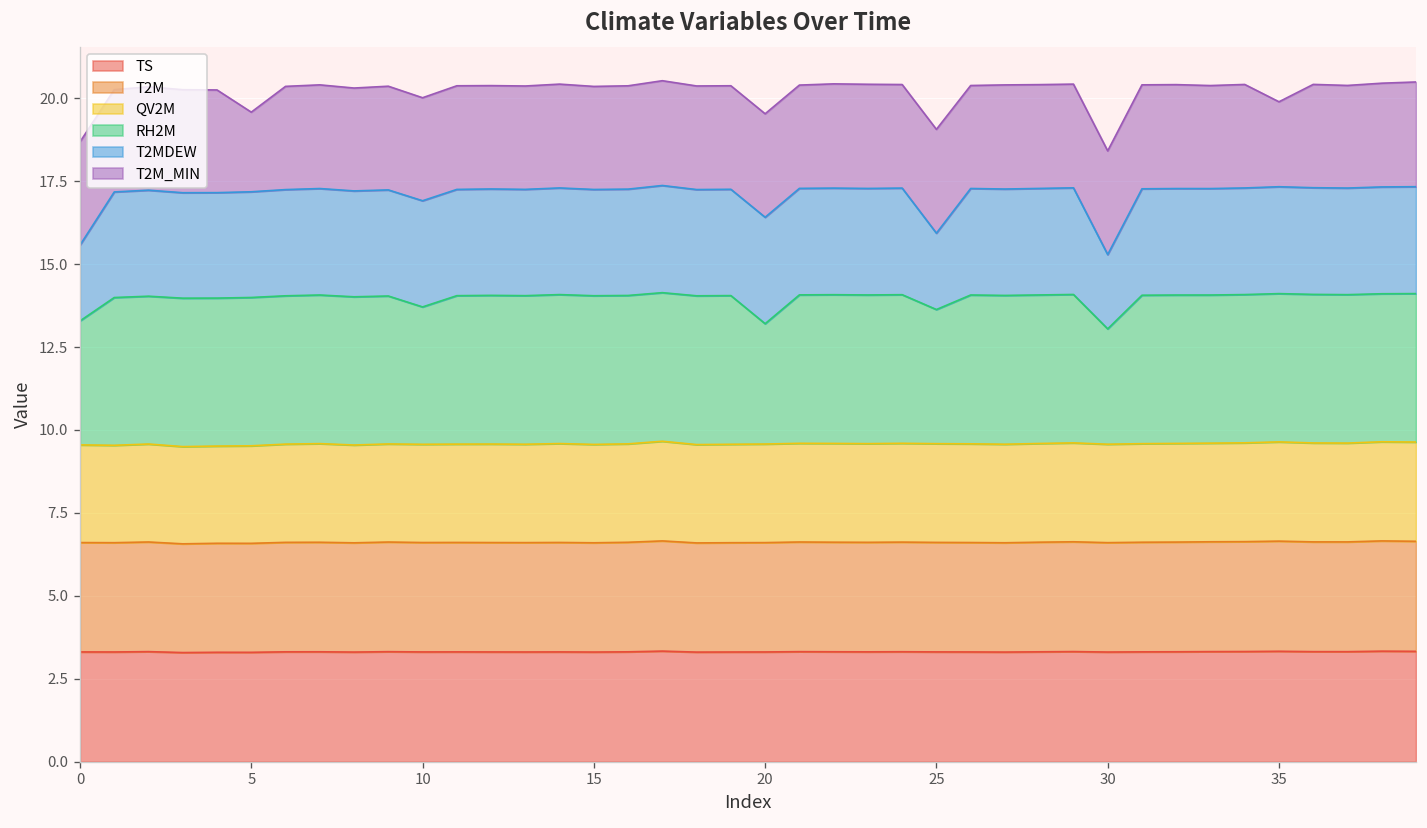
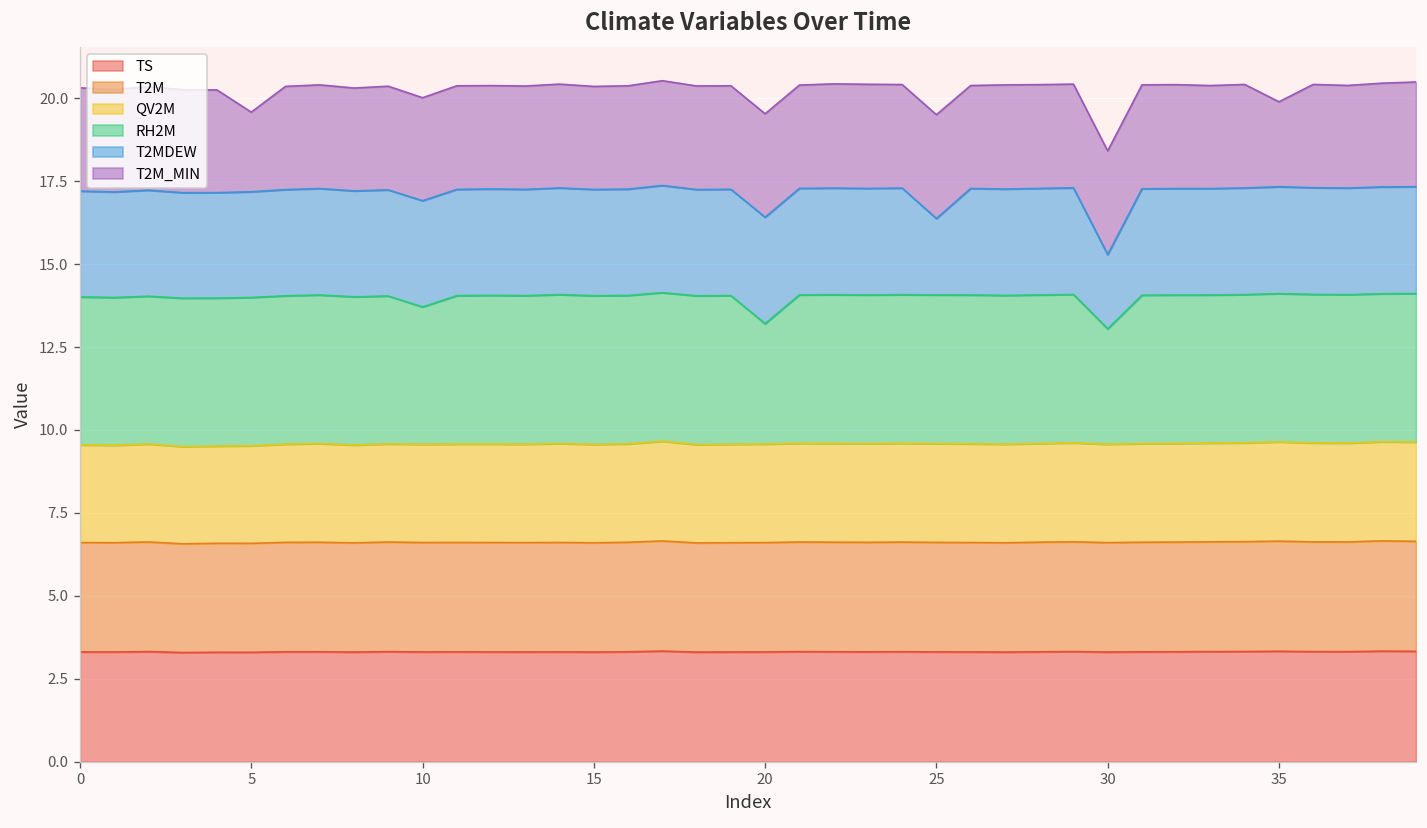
  {
    "RH2M": {
-     "0": 3.7,
+     "0": 4.5,
      "5": 4.5,
      "10": 4.1,
      "15": 4.5,
      "20": 3.6,
-     "25": 4.0,
+     "25": 4.5,
      "30": 3.5,
      "35": 4.5
    },
    "T2MDEW": {
-     "0": 2.3,
+     "0": 3.2,
      "5": 3.2,
      "10": 3.2,
      "15": 3.2,
      "20": 3.2,
      "25": 2.3,
      "30": 2.2,
      "35": 3.2
    },
    "T2M_MIN": {
      "0": 3.1,
      "5": 2.4,
      "10": 3.1,
      "15": 3.1,
      "20": 3.1,
      "25": 3.1,
      "30": 3.1,
      "35": 2.6
    }
  }
